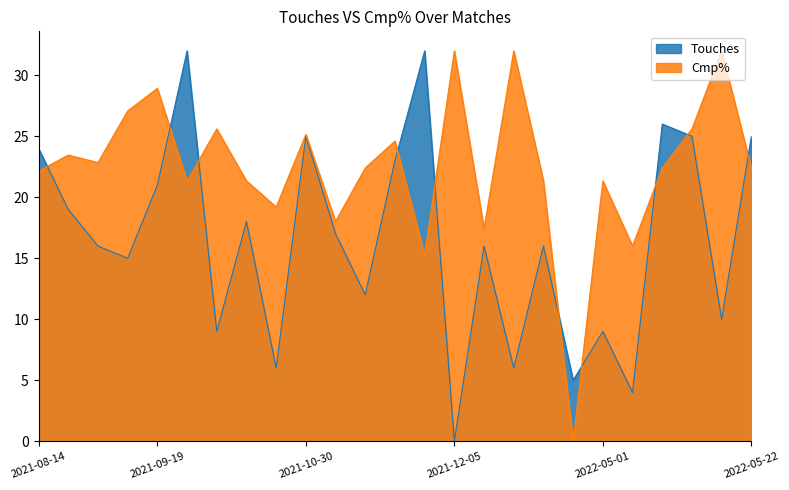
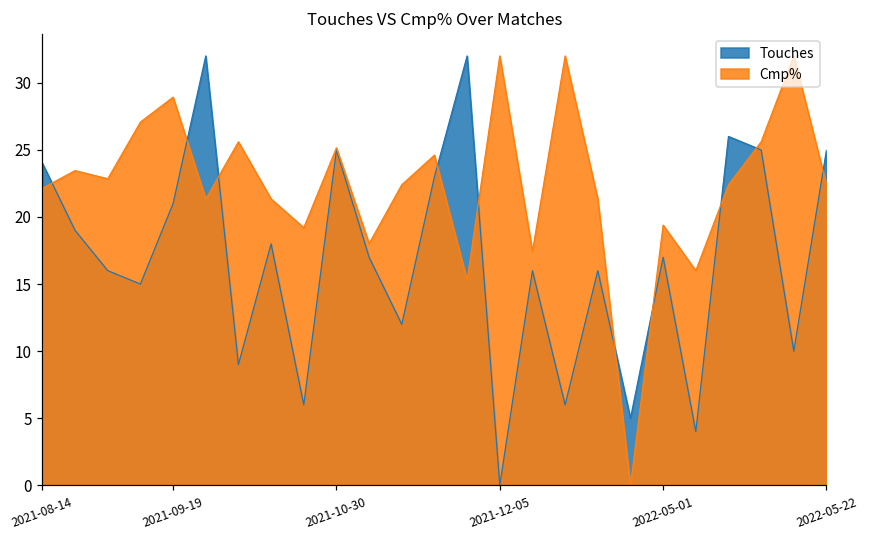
  {
    "Touches": {
      "2021-08-14": 24,
      "2021-09-19": 21,
      "2021-12-05": 0,
-     "2022-05-01": 9,
+     "2022-05-01": 17,
      "2022-05-22": 25
    },
    "Cmp%": {
      "2021-08-14": 22.1,
      "2021-09-19": 28.9,
      "2021-12-05": 32.0,
-     "2022-05-01": 21.3,
+     "2022-05-01": 19.4,
      "2022-05-22": 22.4
    }
  }
